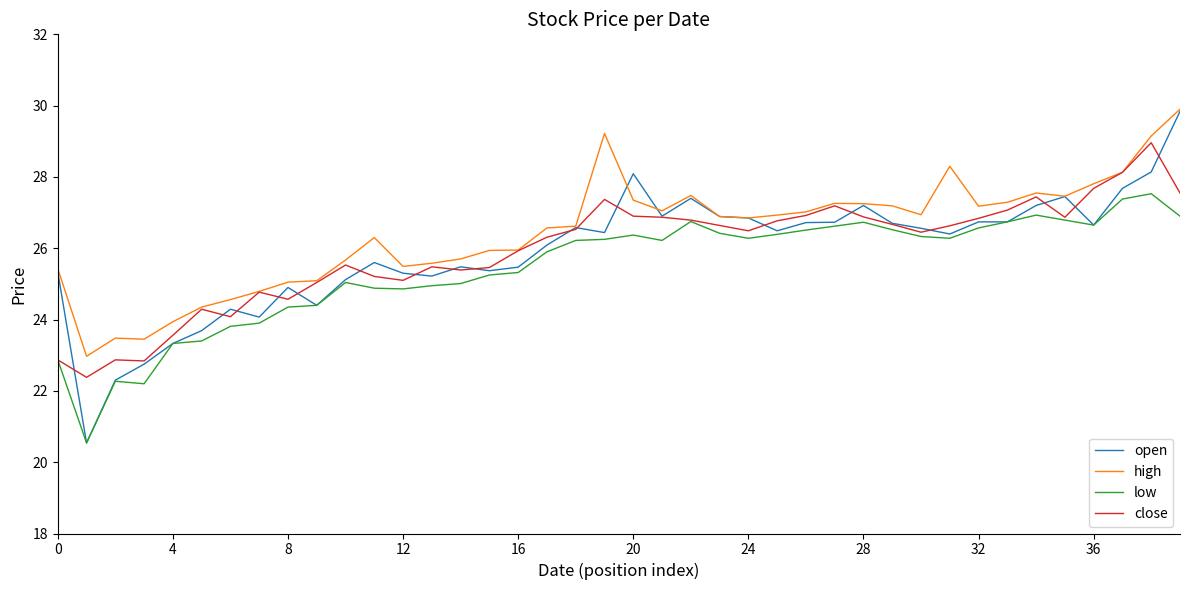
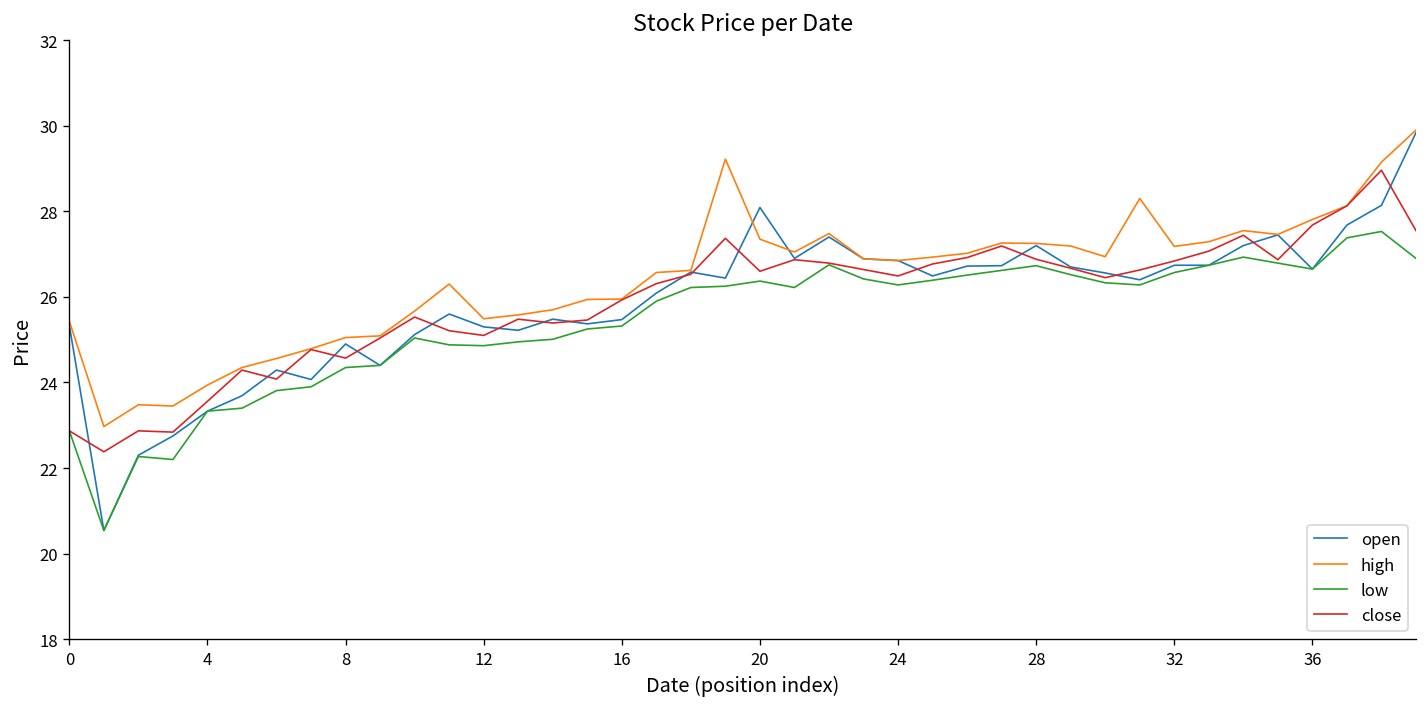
  {
    "open": {
      "0": 25.3,
      "8": 24.9,
      "12": 25.3,
      "16": 25.5,
      "20": 28.1,
      "32": 26.7
    },
    "high": {
      "0": 25.4,
      "4": 23.9,
      "8": 25.1,
      "12": 25.5,
      "20": 27.4,
      "32": 27.2,
      "36": 27.8
    },
    "low": {
      "8": 24.4,
      "12": 24.9,
      "16": 25.3,
      "20": 26.4,
      "24": 26.3,
      "28": 26.7,
      "32": 26.6
    },
    "close": {
      "4": 23.6,
      "8": 24.6,
      "12": 25.1,
-     "20": 26.9,
+     "20": 26.6,
      "24": 26.5,
      "28": 26.9,
      "32": 26.8,
      "36": 27.7
    }
  }
